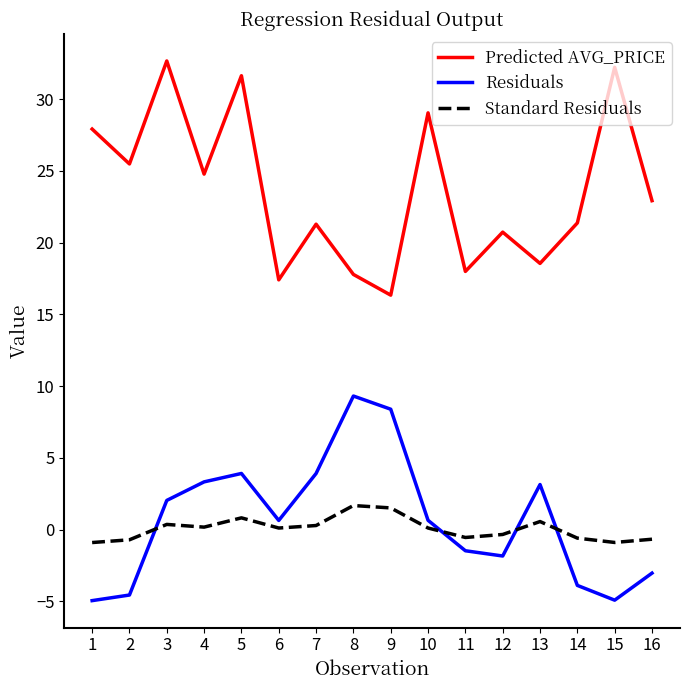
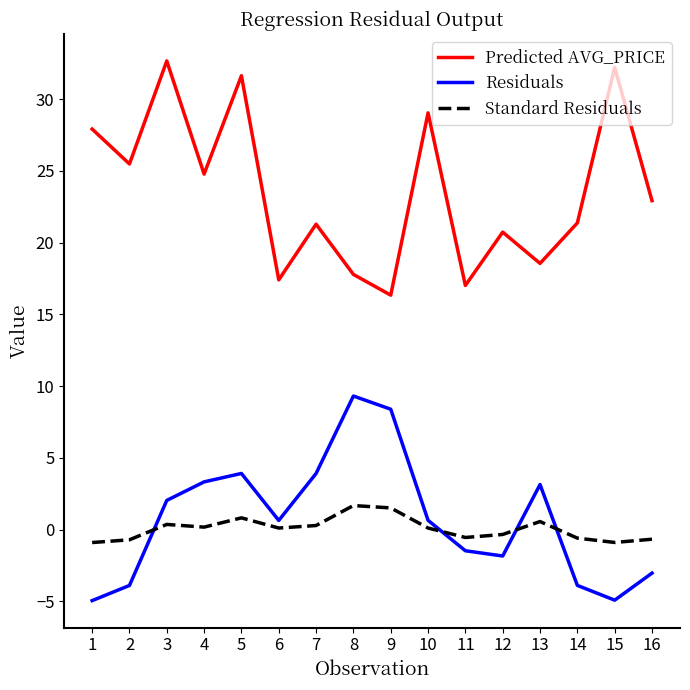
  {
    "Predicted AVG_PRICE": {
      "1": 27.9,
      "2": 25.5,
      "3": 32.7,
      "4": 24.8,
      "5": 31.6,
      "6": 17.4,
      "7": 21.3,
      "8": 17.8,
      "9": 16.3,
      "10": 29.0,
-     "11": 18.0,
+     "11": 17.0,
      "12": 20.7,
      "13": 18.6,
      "14": 21.4,
      "16": 22.9
    },
    "Residuals": {
      "1": -4.9,
-     "2": -4.6,
+     "2": -3.9,
      "3": 2.0,
      "4": 3.3,
      "5": 3.9,
      "6": 0.6,
      "7": 3.9,
      "8": 9.3,
      "9": 8.4,
      "10": 0.7,
      "11": -1.5,
      "12": -1.8,
      "13": 3.1,
      "14": -3.9,
      "15": -4.9,
      "16": -3.0
    },
    "Standard Residuals": {
      "1": -0.9,
      "2": -0.7,
      "3": 0.4,
      "4": 0.2,
      "5": 0.8,
      "6": 0.1,
      "7": 0.3,
      "8": 1.7,
      "9": 1.5,
      "10": 0.1,
      "11": -0.5,
      "12": -0.3,
      "13": 0.6,
      "14": -0.6,
      "15": -0.9,
      "16": -0.7
    }
  }
